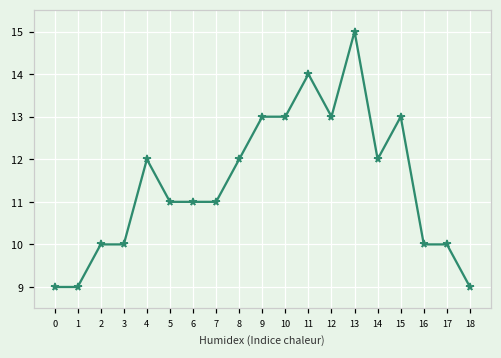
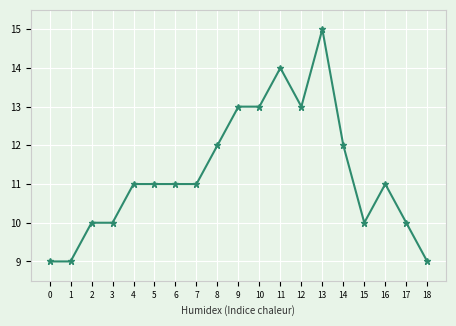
  {
    "0": 9,
    "1": 9,
    "2": 10,
    "3": 10,
-   "4": 12,
+   "4": 11,
    "5": 11,
    "6": 11,
    "7": 11,
    "8": 12,
    "9": 13,
    "10": 13,
    "11": 14,
    "12": 13,
    "13": 15,
    "14": 12,
-   "15": 13,
-   "16": 10,
+   "15": 10,
+   "16": 11,
    "17": 10,
    "18": 9
  }
